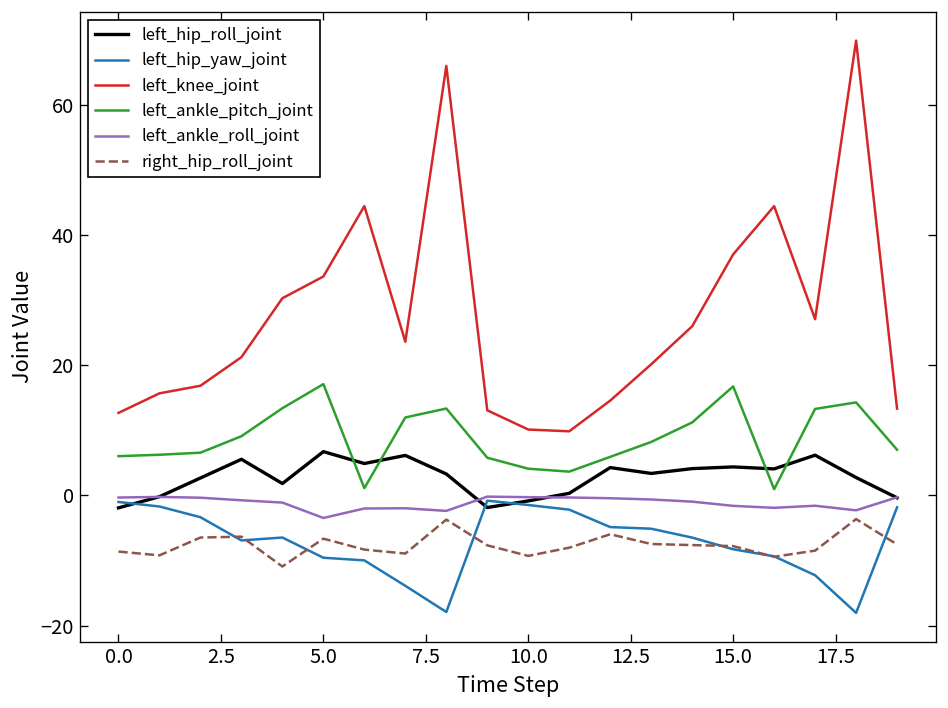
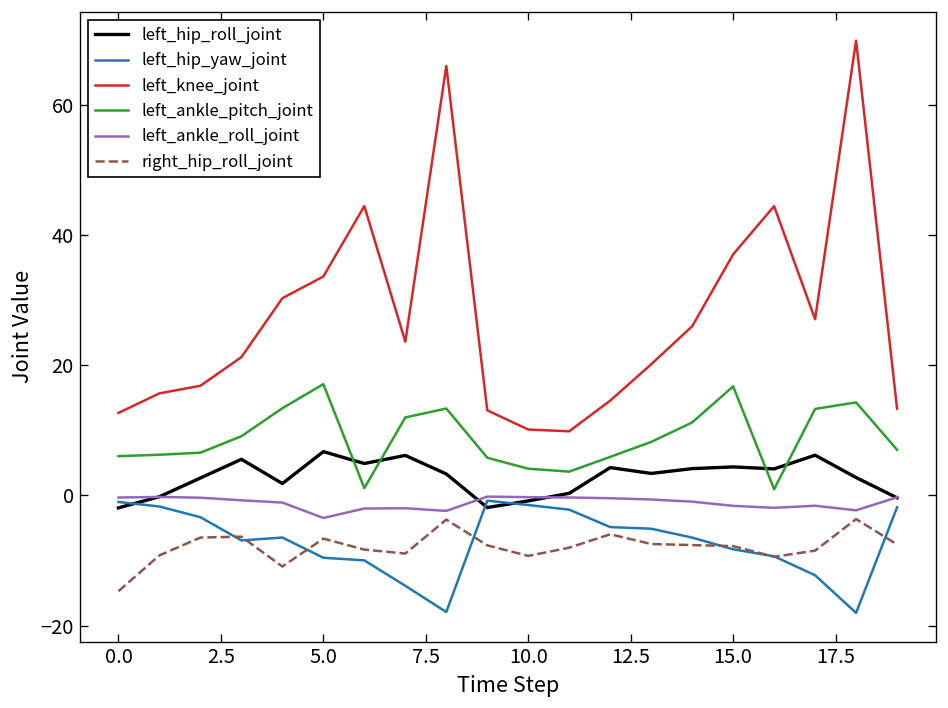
  {
    "left_hip_roll_joint": {
      "0.0": -2,
      "5.0": 7,
      "10.0": -1,
      "15.0": 4
    },
    "left_hip_yaw_joint": {
      "0.0": -1,
      "5.0": -10,
      "10.0": -1,
      "15.0": -8
    },
    "left_knee_joint": {
      "0.0": 13,
      "5.0": 34,
      "10.0": 10,
      "15.0": 37
    },
    "left_ankle_pitch_joint": {
      "0.0": 6,
      "5.0": 17,
      "10.0": 4,
      "15.0": 17
    },
    "left_ankle_roll_joint": {
      "0.0": 0,
      "5.0": -3,
      "10.0": 0,
      "15.0": -2
    },
    "right_hip_roll_joint": {
-     "0.0": -9,
+     "0.0": -15,
      "5.0": -7,
      "10.0": -9,
      "15.0": -8
    }
  }
